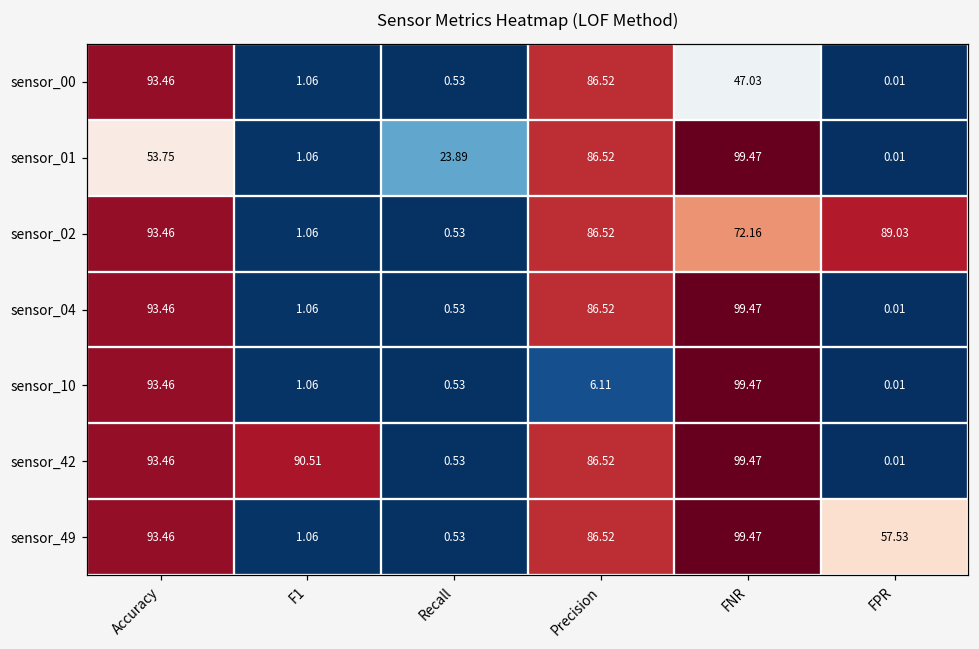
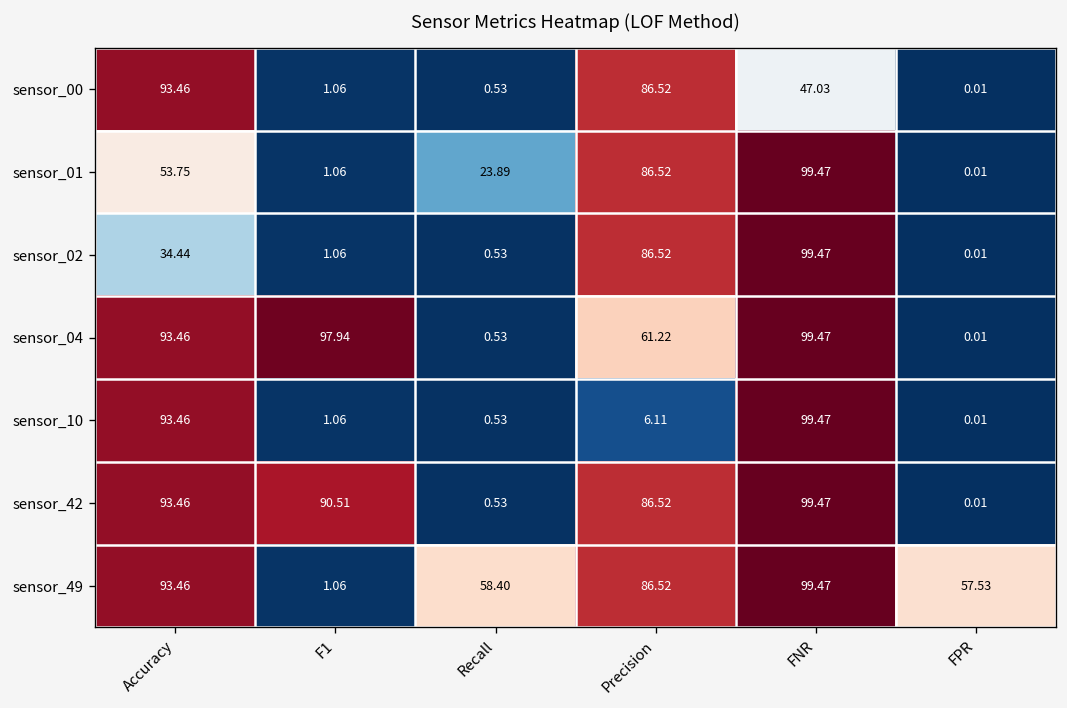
  {
    "sensor_00": {
      "Accuracy": 93.46,
      "F1": 1.06,
      "Recall": 0.53,
      "Precision": 86.52,
      "FNR": 47.03,
      "FPR": 0.01
    },
    "sensor_01": {
      "Accuracy": 53.75,
      "F1": 1.06,
      "Recall": 23.89,
      "Precision": 86.52,
      "FNR": 99.47,
      "FPR": 0.01
    },
    "sensor_02": {
-     "Accuracy": 93.46,
+     "Accuracy": 34.44,
      "F1": 1.06,
      "Recall": 0.53,
      "Precision": 86.52,
-     "FNR": 72.16,
-     "FPR": 89.03
+     "FNR": 99.47,
+     "FPR": 0.01
    },
    "sensor_04": {
      "Accuracy": 93.46,
-     "F1": 1.06,
+     "F1": 97.94,
      "Recall": 0.53,
-     "Precision": 86.52,
+     "Precision": 61.22,
      "FNR": 99.47,
      "FPR": 0.01
    },
    "sensor_10": {
      "Accuracy": 93.46,
      "F1": 1.06,
      "Recall": 0.53,
      "Precision": 6.11,
      "FNR": 99.47,
      "FPR": 0.01
    },
    "sensor_42": {
      "Accuracy": 93.46,
      "F1": 90.51,
      "Recall": 0.53,
      "Precision": 86.52,
      "FNR": 99.47,
      "FPR": 0.01
    },
    "sensor_49": {
      "Accuracy": 93.46,
      "F1": 1.06,
-     "Recall": 0.53,
+     "Recall": 58.40,
      "Precision": 86.52,
      "FNR": 99.47,
      "FPR": 57.53
    }
  }
